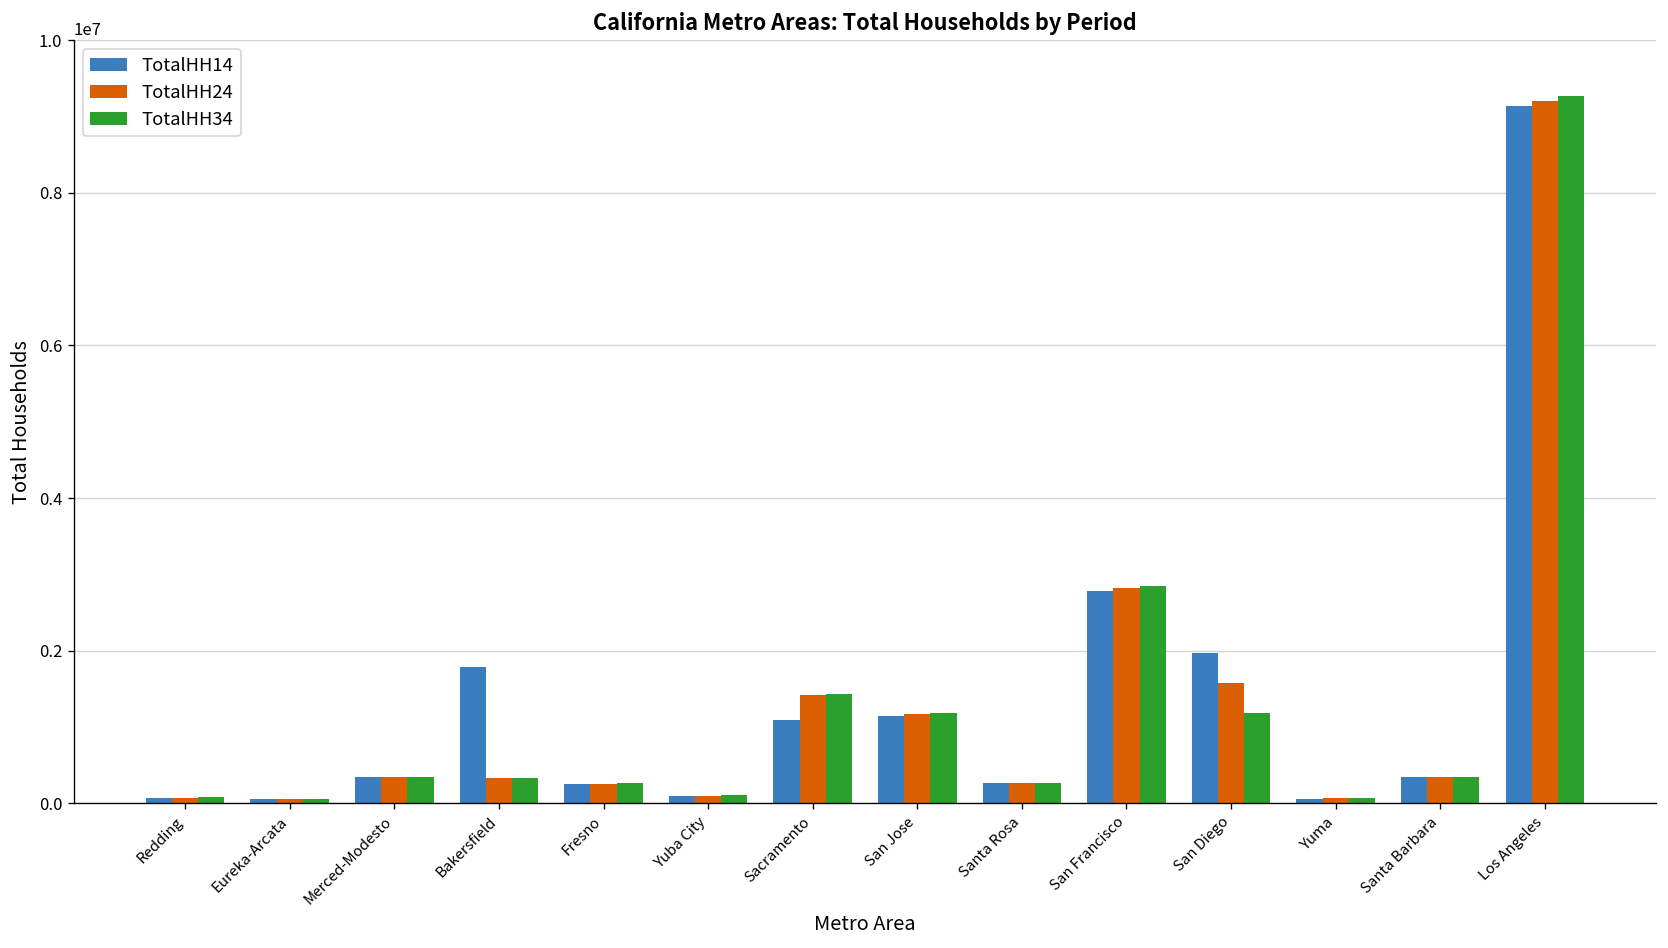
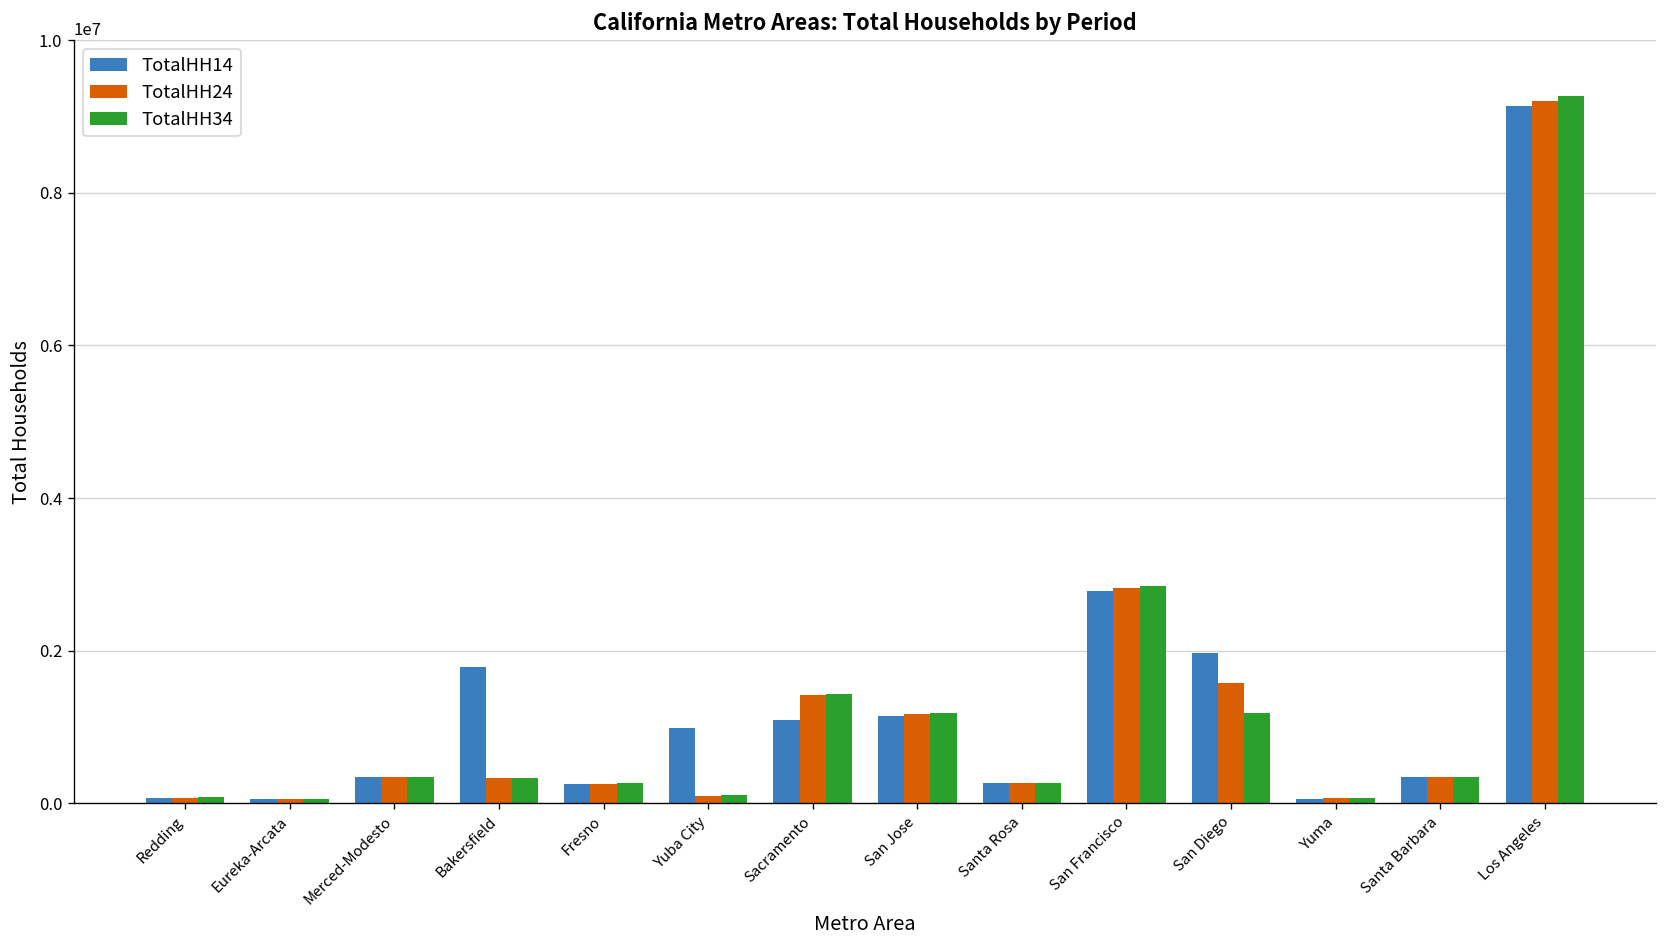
  {
    "TotalHH14": {
      "Redding": 100000,
      "Eureka-Arcata": 100000,
      "Merced-Modesto": 300000,
      "Bakersfield": 1800000,
      "Fresno": 200000,
-     "Yuba City": 100000,
+     "Yuba City": 1000000,
      "Sacramento": 1100000,
      "San Jose": 1100000,
      "Santa Rosa": 300000,
      "San Francisco": 2800000,
      "San Diego": 2000000,
      "Yuma": 100000,
      "Santa Barbara": 300000,
      "Los Angeles": 9100000
    },
    "TotalHH24": {
      "Redding": 100000,
      "Eureka-Arcata": 100000,
      "Merced-Modesto": 300000,
      "Bakersfield": 300000,
      "Fresno": 300000,
      "Yuba City": 100000,
      "Sacramento": 1400000,
      "San Jose": 1200000,
      "Santa Rosa": 300000,
      "San Francisco": 2800000,
      "San Diego": 1600000,
      "Yuma": 100000,
      "Santa Barbara": 300000,
      "Los Angeles": 9200000
    },
    "TotalHH34": {
      "Redding": 100000,
      "Eureka-Arcata": 100000,
      "Merced-Modesto": 300000,
      "Bakersfield": 300000,
      "Fresno": 300000,
      "Yuba City": 100000,
      "Sacramento": 1400000,
      "San Jose": 1200000,
      "Santa Rosa": 300000,
      "San Francisco": 2900000,
      "San Diego": 1200000,
      "Yuma": 100000,
      "Santa Barbara": 300000,
      "Los Angeles": 9300000
    }
  }
